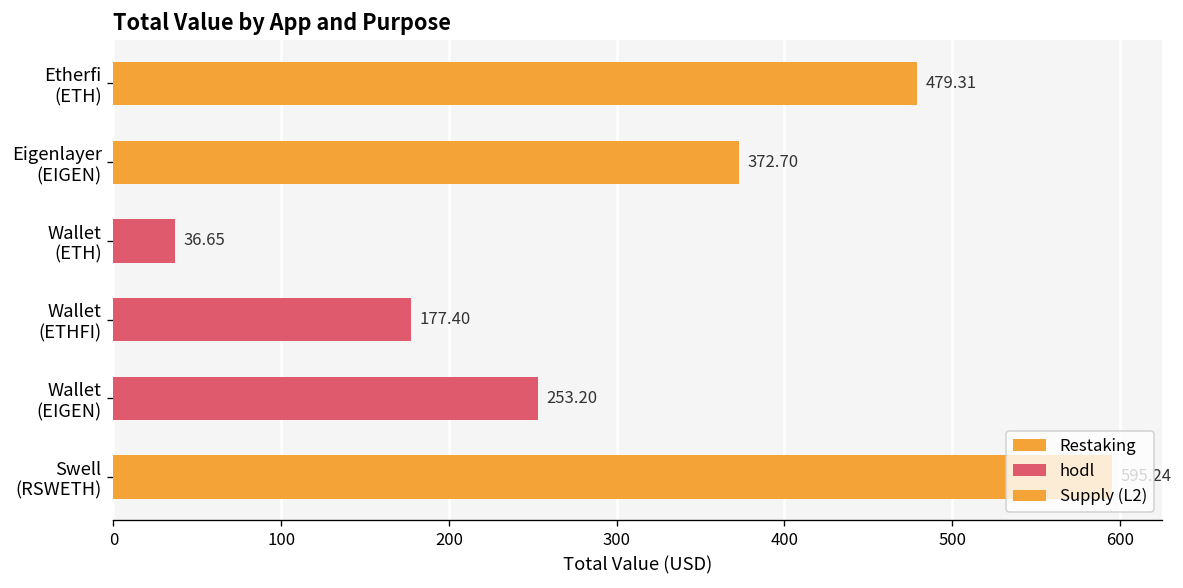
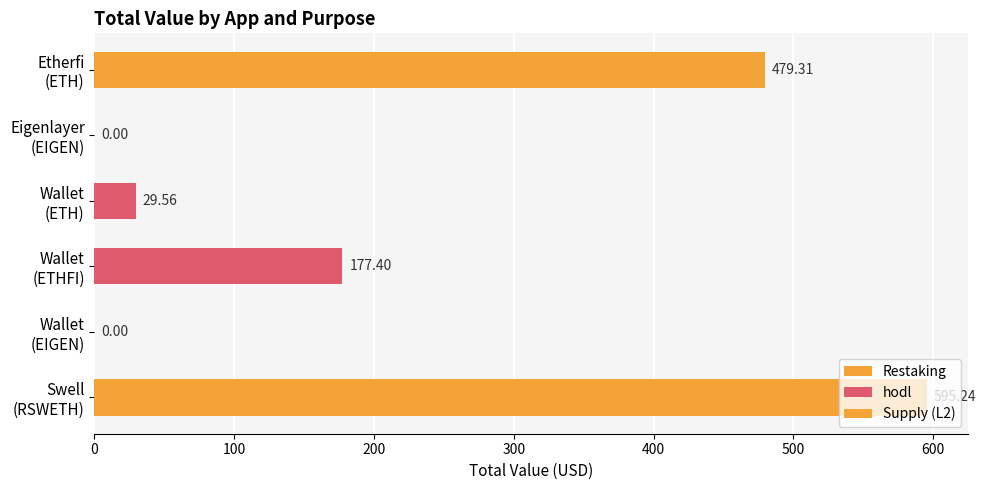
  {
    "Etherfi (ETH)": 479.31,
-   "Eigenlayer (EIGEN)": 372.70,
-   "Wallet (ETH)": 36.65,
+   "Eigenlayer (EIGEN)": 0.00,
+   "Wallet (ETH)": 29.56,
    "Wallet (ETHFI)": 177.40,
-   "Wallet (EIGEN)": 253.20
+   "Wallet (EIGEN)": 0.00
  }
